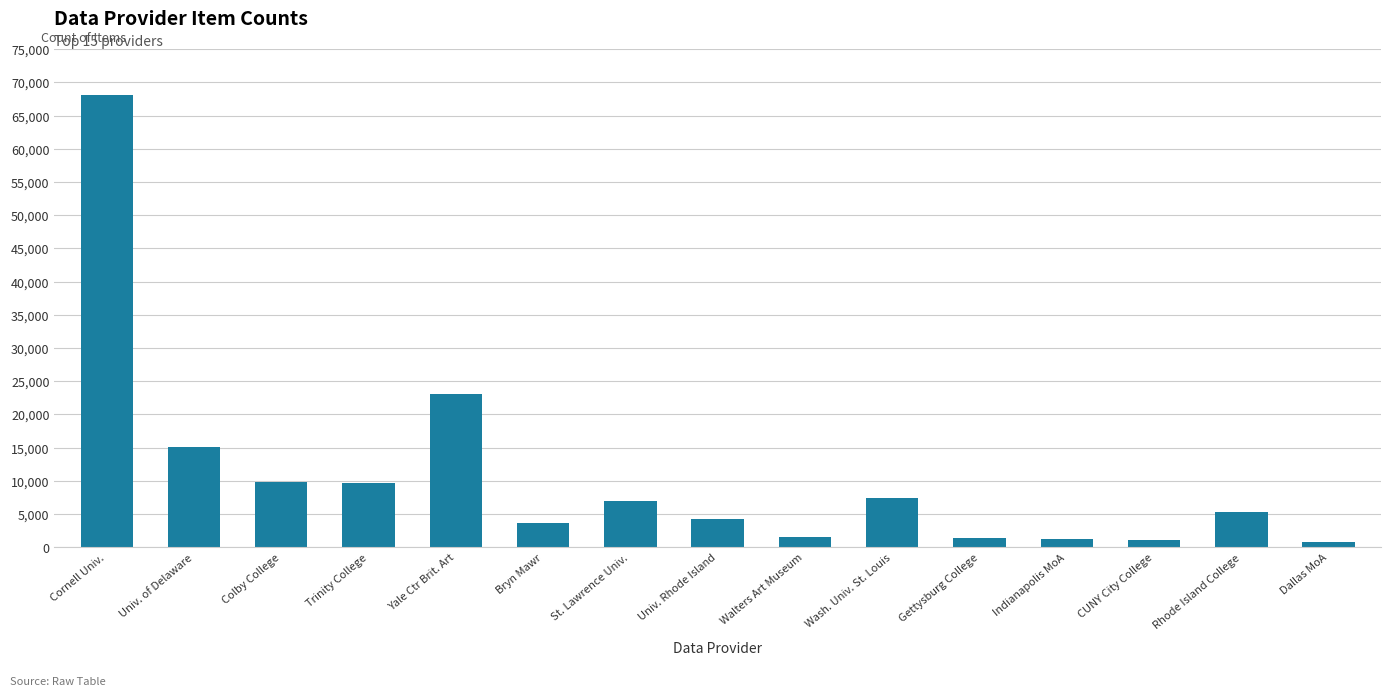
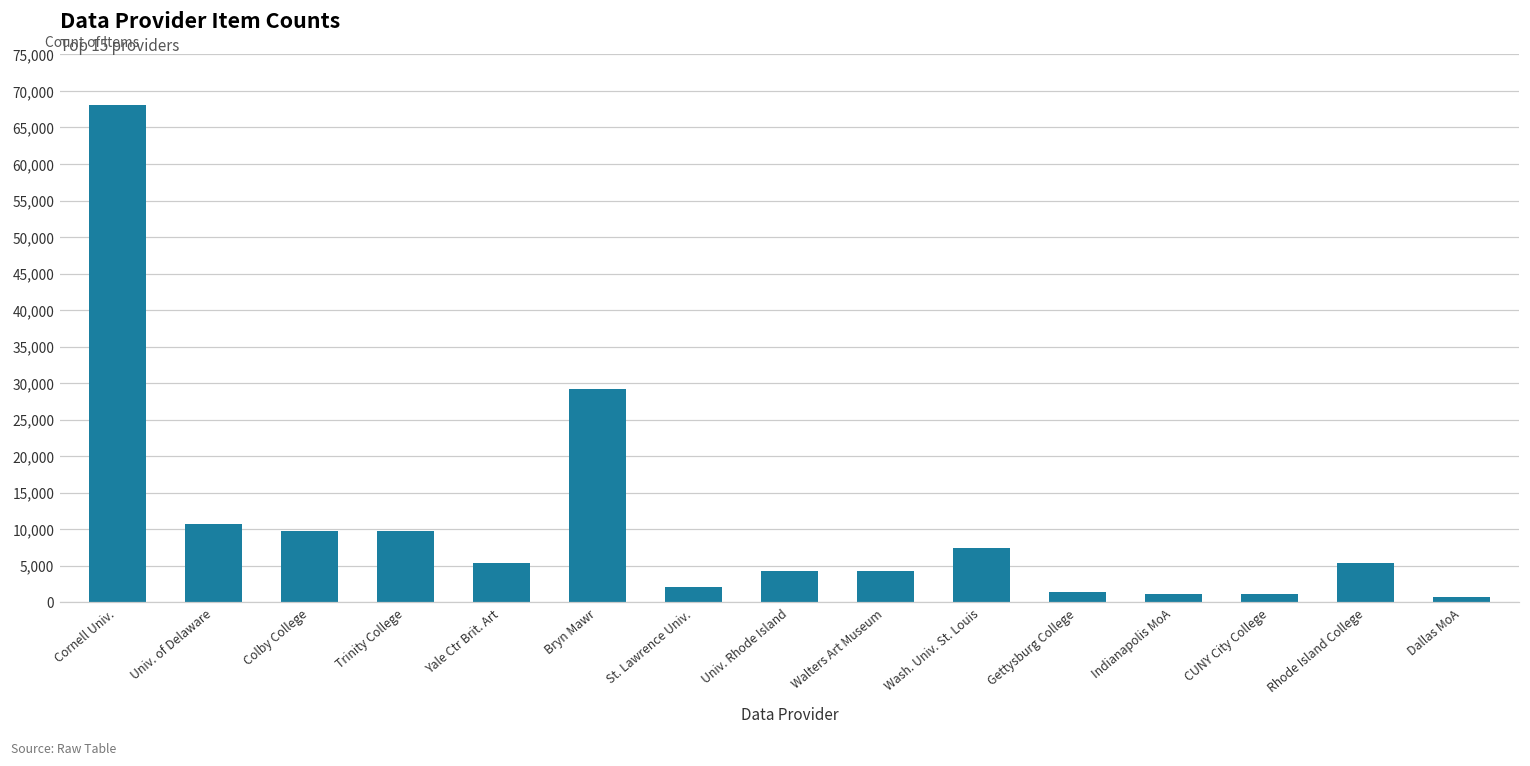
  {
    "Cornell Univ.": "68,000",
-   "Univ. of Delaware": "15,000",
+   "Univ. of Delaware": "11,000",
    "Colby College": "10,000",
    "Trinity College": "10,000",
-   "Yale Ctr Brit. Art": "23,000",
-   "Bryn Mawr": "4,000",
-   "St. Lawrence Univ.": "7,000",
+   "Yale Ctr Brit. Art": "5,000",
+   "Bryn Mawr": "29,000",
+   "St. Lawrence Univ.": "2,000",
    "Univ. Rhode Island": "4,000",
-   "Walters Art Museum": "2,000",
+   "Walters Art Museum": "4,000",
    "Wash. Univ. St. Louis": "7,000",
    "Gettysburg College": "1,000",
    "Indianapolis MoA": "1,000",
    "CUNY City College": "1,000",
    "Rhode Island College": "5,000",
    "Dallas MoA": "1,000"
  }
